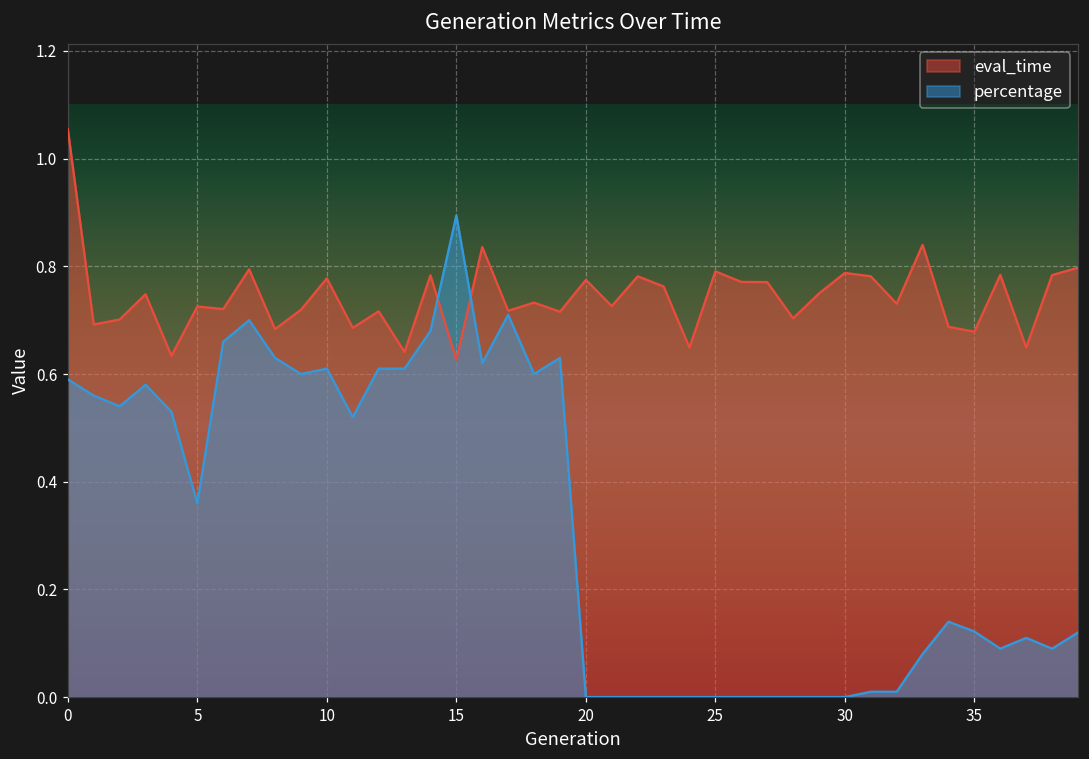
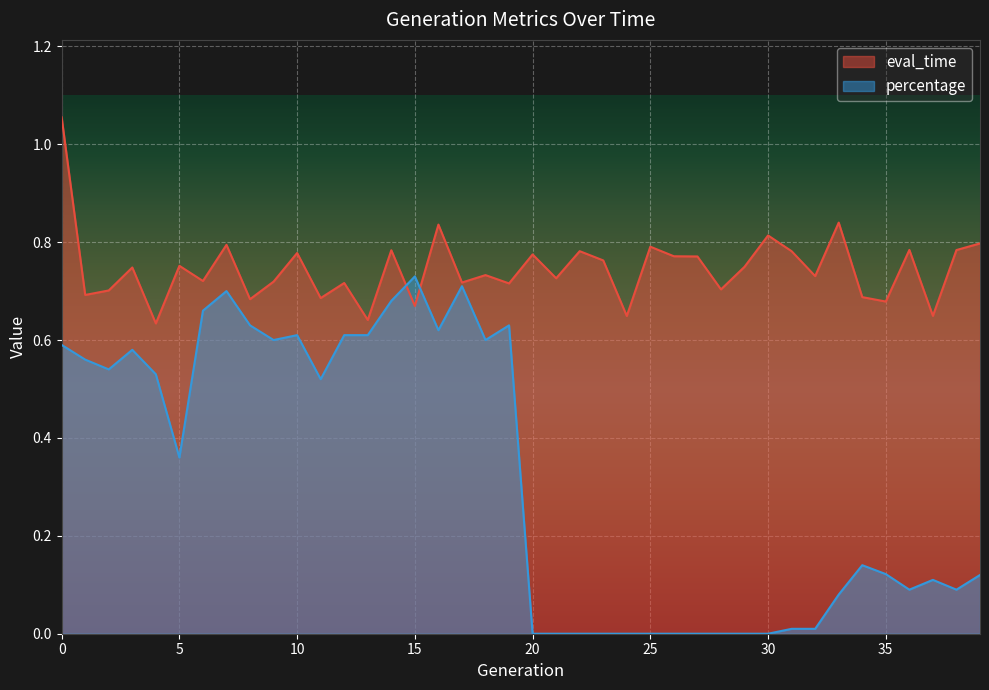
  {
    "eval_time": {
      "0": 1.05,
-     "5": 0.73,
+     "5": 0.75,
      "10": 0.78,
-     "15": 0.63,
+     "15": 0.67,
      "20": 0.77,
      "25": 0.79,
-     "30": 0.79,
+     "30": 0.81,
      "35": 0.68
    },
    "percentage": {
      "0": 0.59,
      "5": 0.36,
      "10": 0.61,
-     "15": 0.89,
+     "15": 0.73,
      "20": 0.00,
      "25": 0.00,
      "30": 0.00,
      "35": 0.12
    }
  }
